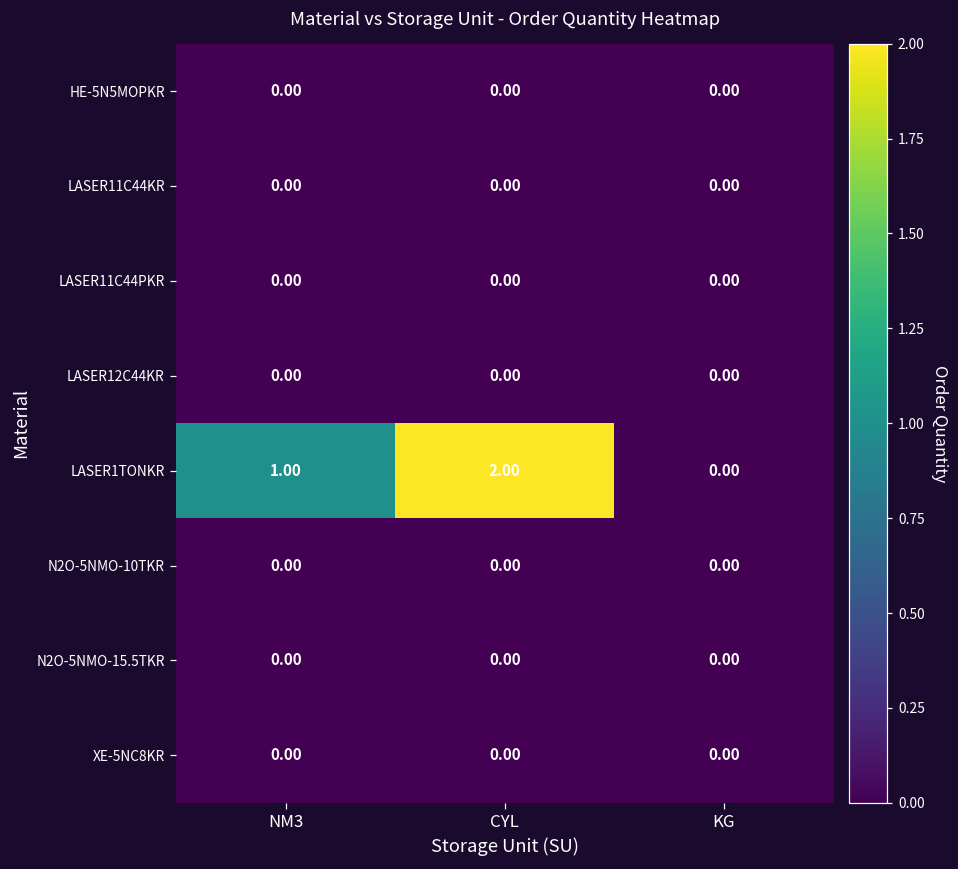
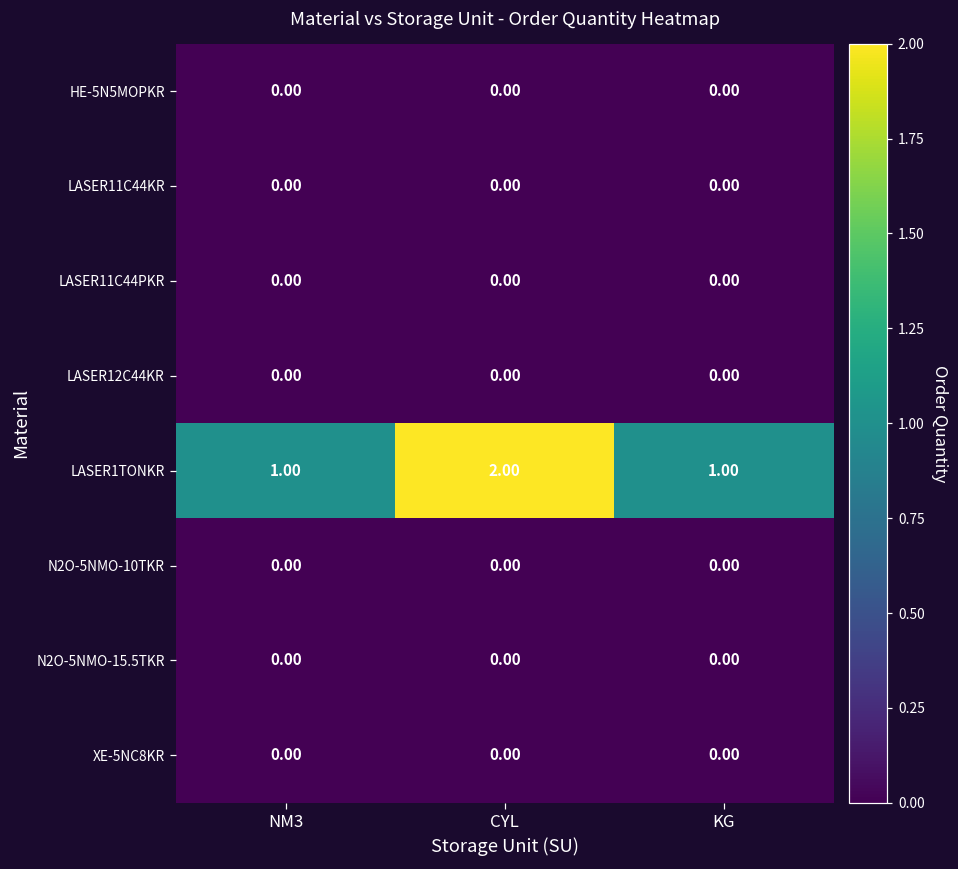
  {
    "HE-5N5MOPKR": {
      "NM3": 0.00,
      "CYL": 0.00,
      "KG": 0.00
    },
    "LASER11C44KR": {
      "NM3": 0.00,
      "CYL": 0.00,
      "KG": 0.00
    },
    "LASER11C44PKR": {
      "NM3": 0.00,
      "CYL": 0.00,
      "KG": 0.00
    },
    "LASER12C44KR": {
      "NM3": 0.00,
      "CYL": 0.00,
      "KG": 0.00
    },
    "LASER1TONKR": {
      "NM3": 1.00,
      "CYL": 2.00,
-     "KG": 0.00
+     "KG": 1.00
    },
    "N2O-5NMO-10TKR": {
      "NM3": 0.00,
      "CYL": 0.00,
      "KG": 0.00
    },
    "N2O-5NMO-15.5TKR": {
      "NM3": 0.00,
      "CYL": 0.00,
      "KG": 0.00
    },
    "XE-5NC8KR": {
      "NM3": 0.00,
      "CYL": 0.00,
      "KG": 0.00
    }
  }
